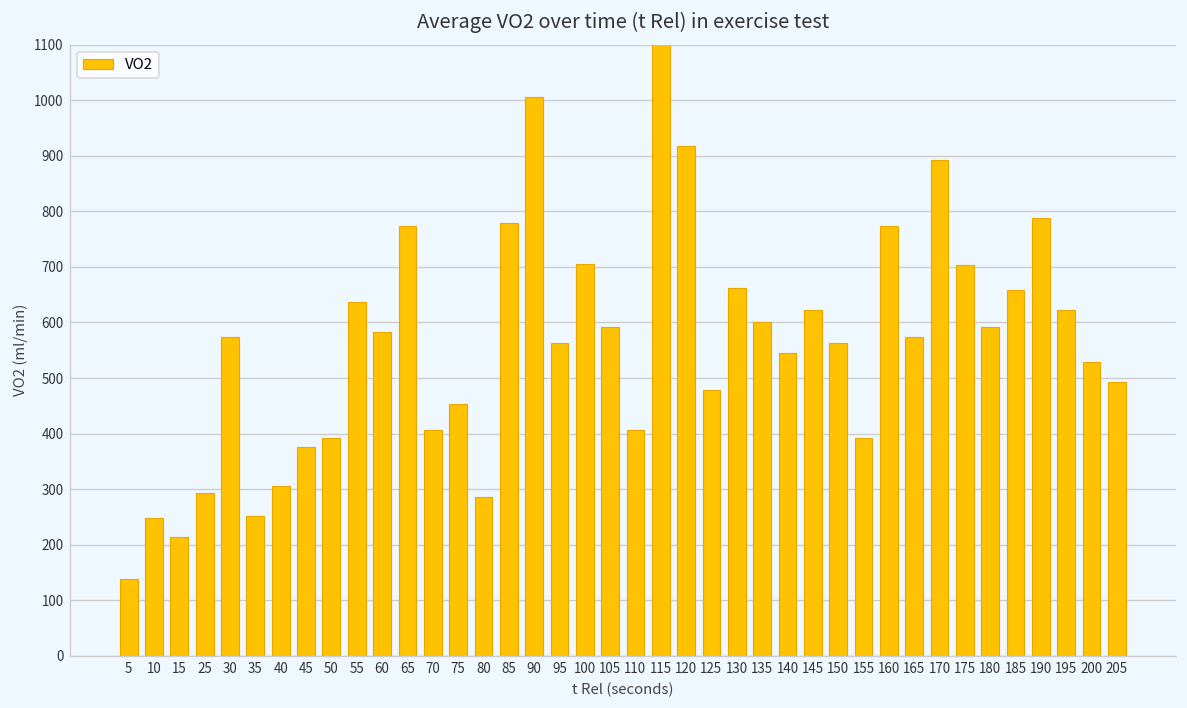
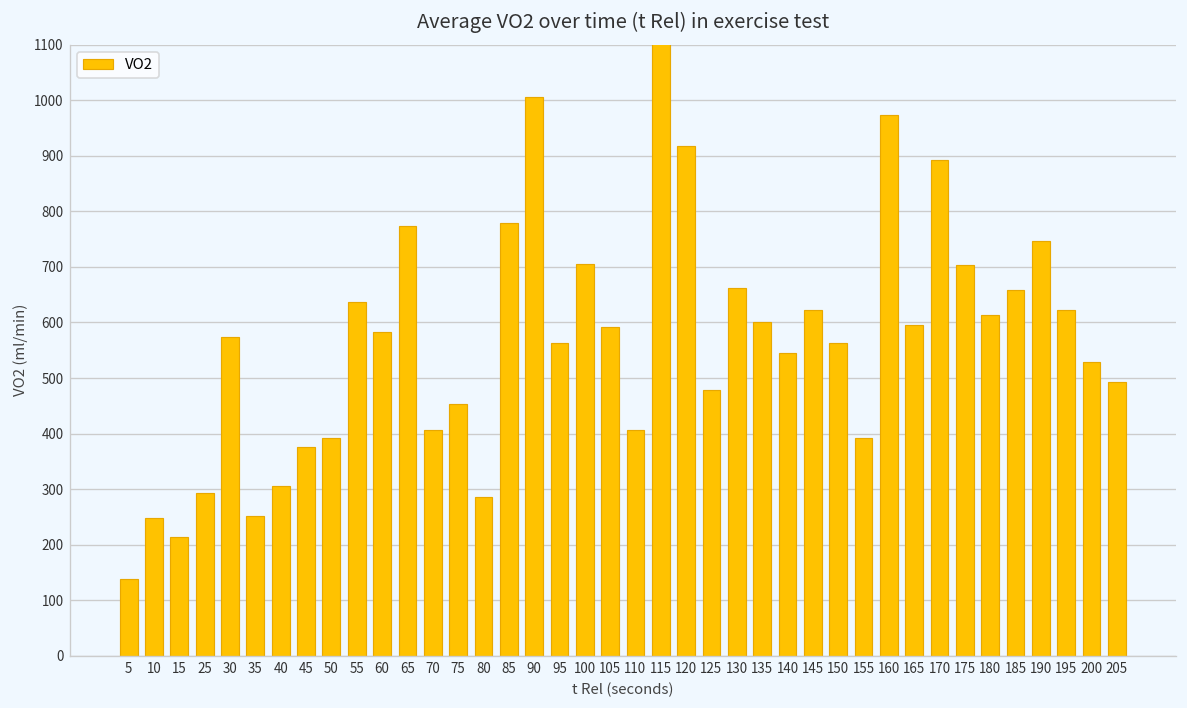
  {
    "5": 140,
    "10": 250,
    "15": 210,
    "25": 290,
    "30": 570,
    "35": 250,
    "40": 310,
    "45": 380,
    "50": 390,
    "55": 640,
    "60": 580,
    "65": 770,
    "70": 410,
    "75": 450,
    "80": 290,
    "85": 780,
    "90": 1010,
    "95": 560,
    "100": 700,
    "105": 590,
    "110": 410,
    "120": 920,
    "125": 480,
    "130": 660,
    "135": 600,
    "140": 540,
    "145": 620,
    "150": 560,
    "155": 390,
-   "160": 770,
-   "165": 570,
+   "160": 970,
+   "165": 590,
    "170": 890,
    "175": 700,
-   "180": 590,
+   "180": 610,
    "185": 660,
-   "190": 790,
+   "190": 750,
    "195": 620,
    "200": 530,
    "205": 490
  }
